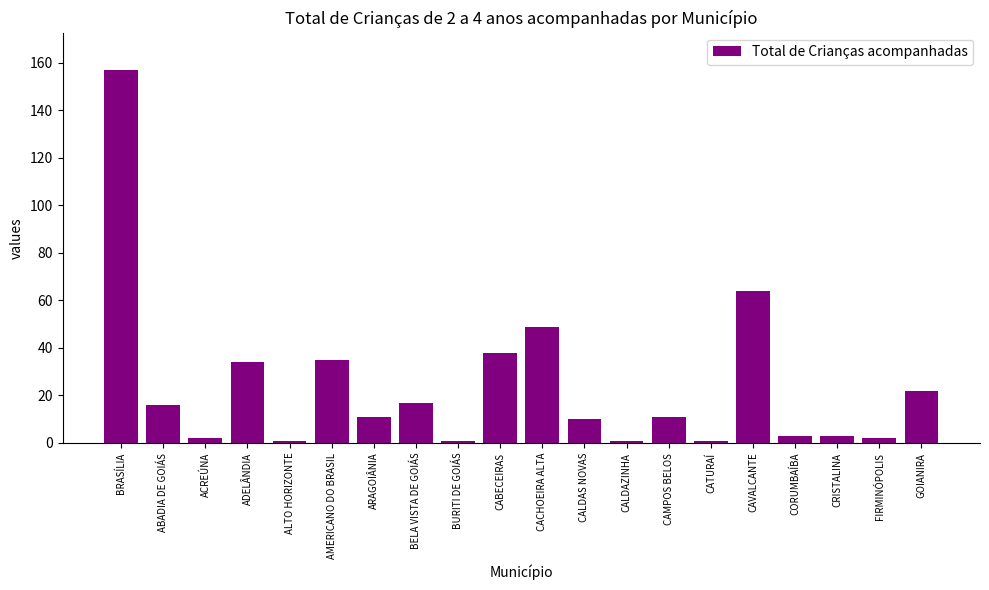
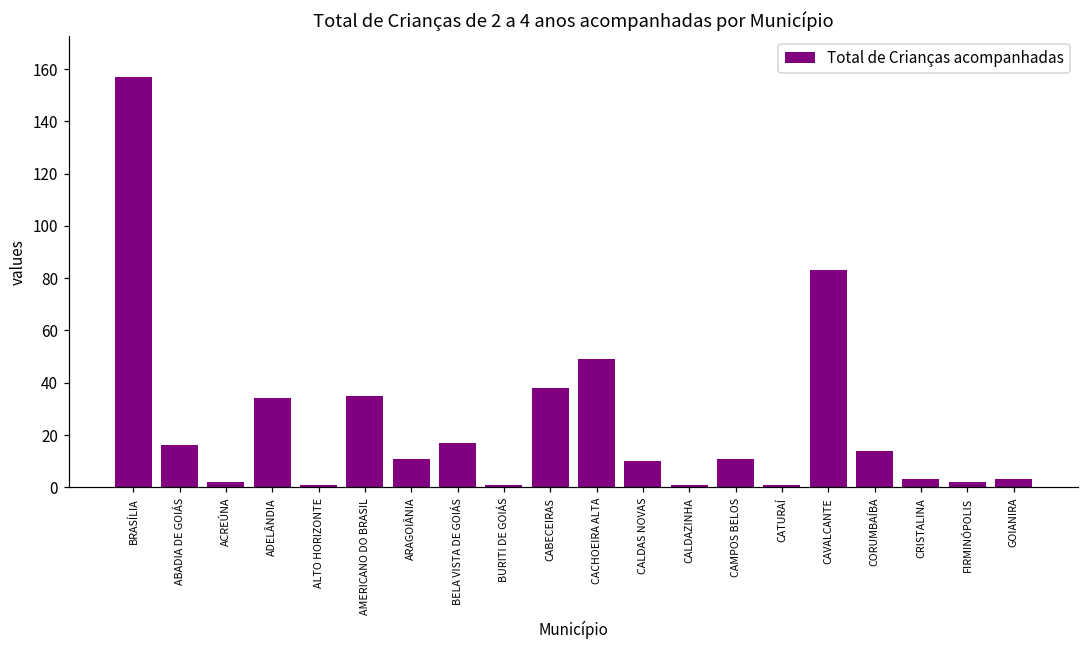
  {
    "BRASÍLIA": 157,
    "ABADIA DE GOIÁS": 16,
    "ACREÚNA": 2,
    "ADELÂNDIA": 34,
    "AMERICANO DO BRASIL": 35,
    "ARAGOIÂNIA": 11,
    "BELA VISTA DE GOIÁS": 17,
    "CABECEIRAS": 38,
    "CACHOEIRA ALTA": 49,
    "CALDAS NOVAS": 10,
    "CAMPOS BELOS": 11,
-   "CAVALCANTE": 64,
-   "CORUMBAÍBA": 3,
+   "CAVALCANTE": 83,
+   "CORUMBAÍBA": 14,
    "CRISTALINA": 3,
    "FIRMINÓPOLIS": 2,
-   "GOIANIRA": 22
+   "GOIANIRA": 3
  }
